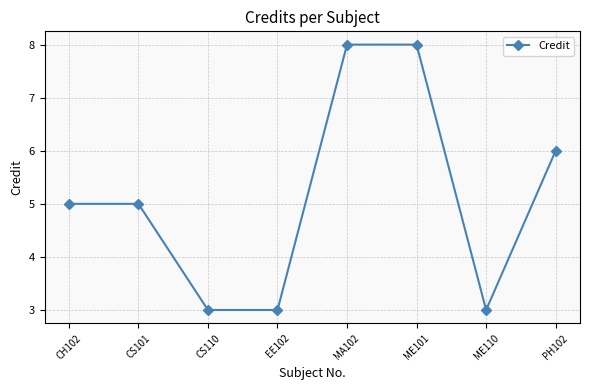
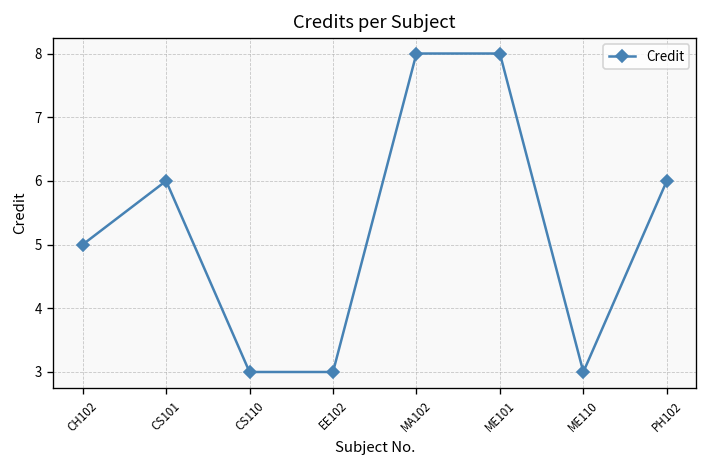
  {
    "CH102": 5,
-   "CS101": 5,
+   "CS101": 6,
    "CS110": 3,
    "EE102": 3,
    "MA102": 8,
    "ME101": 8,
    "ME110": 3,
    "PH102": 6
  }
